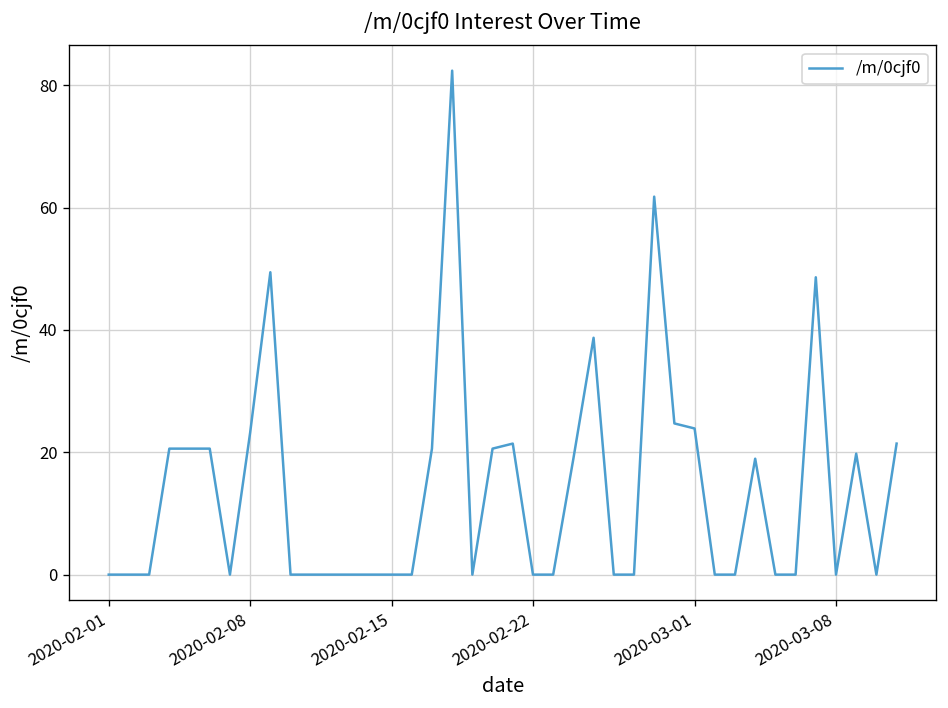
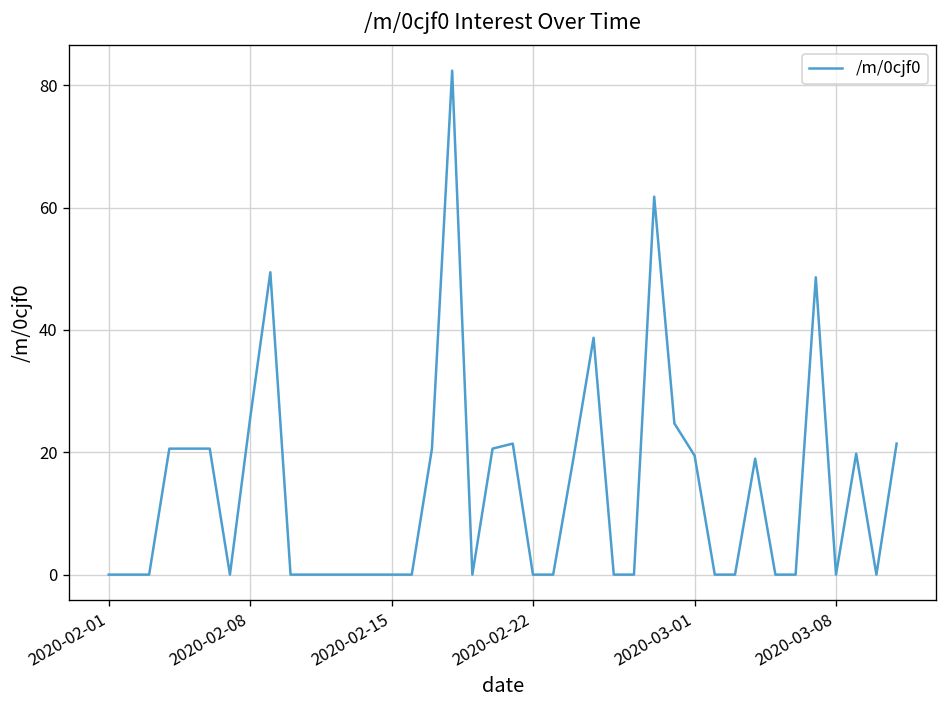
  {
    "2020-02-01": 0,
-   "2020-02-08": 23,
+   "2020-02-08": 26,
    "2020-02-15": 0,
    "2020-02-22": 0,
-   "2020-03-01": 24,
+   "2020-03-01": 19,
    "2020-03-08": 0
  }
